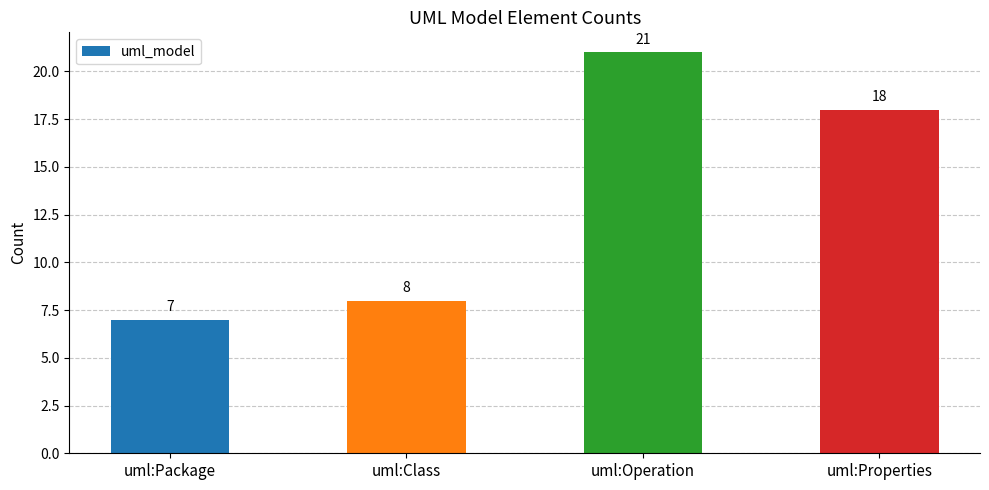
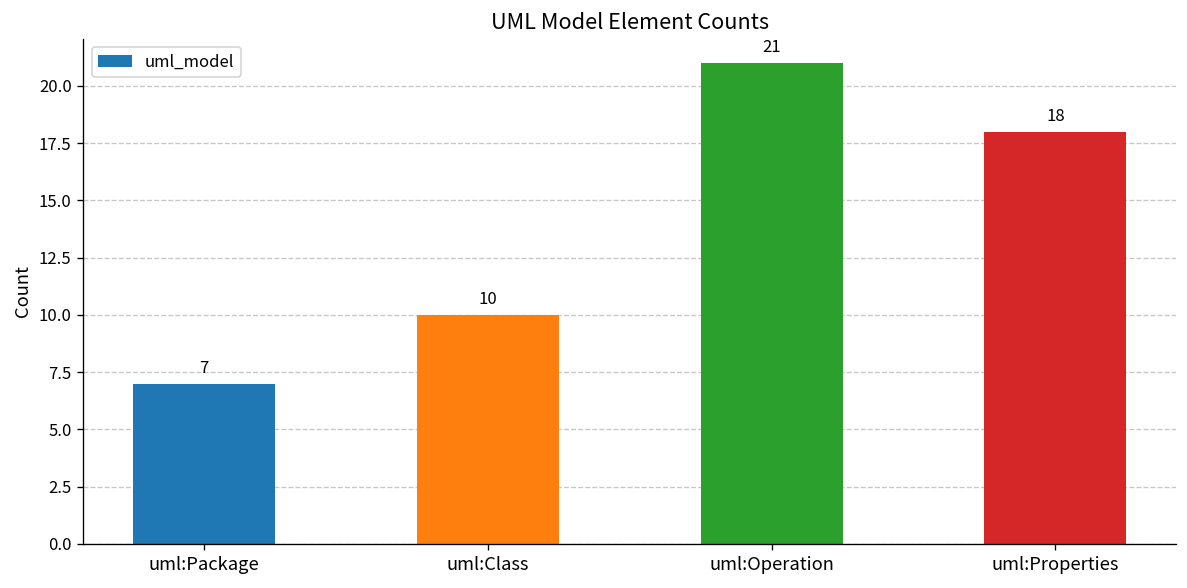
  {
    "uml:Package": 7,
-   "uml:Class": 8,
+   "uml:Class": 10,
    "uml:Operation": 21,
    "uml:Properties": 18
  }
